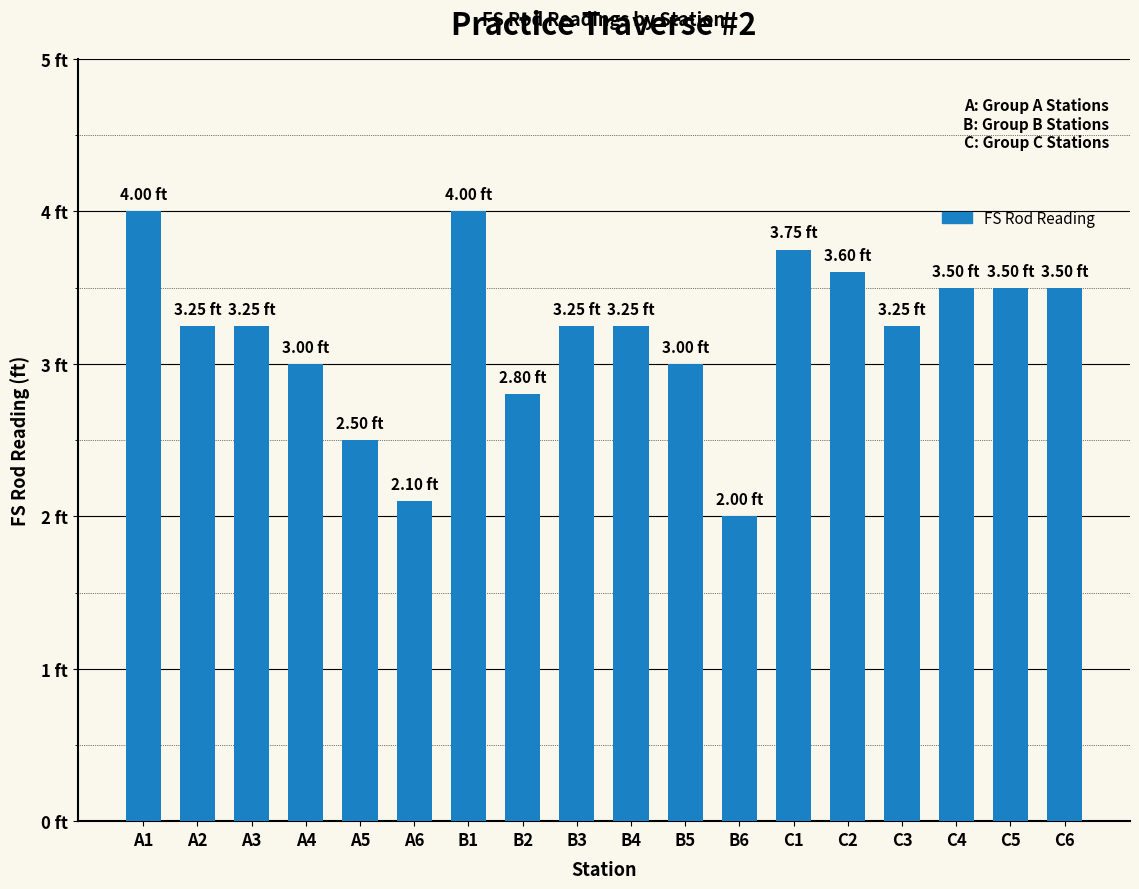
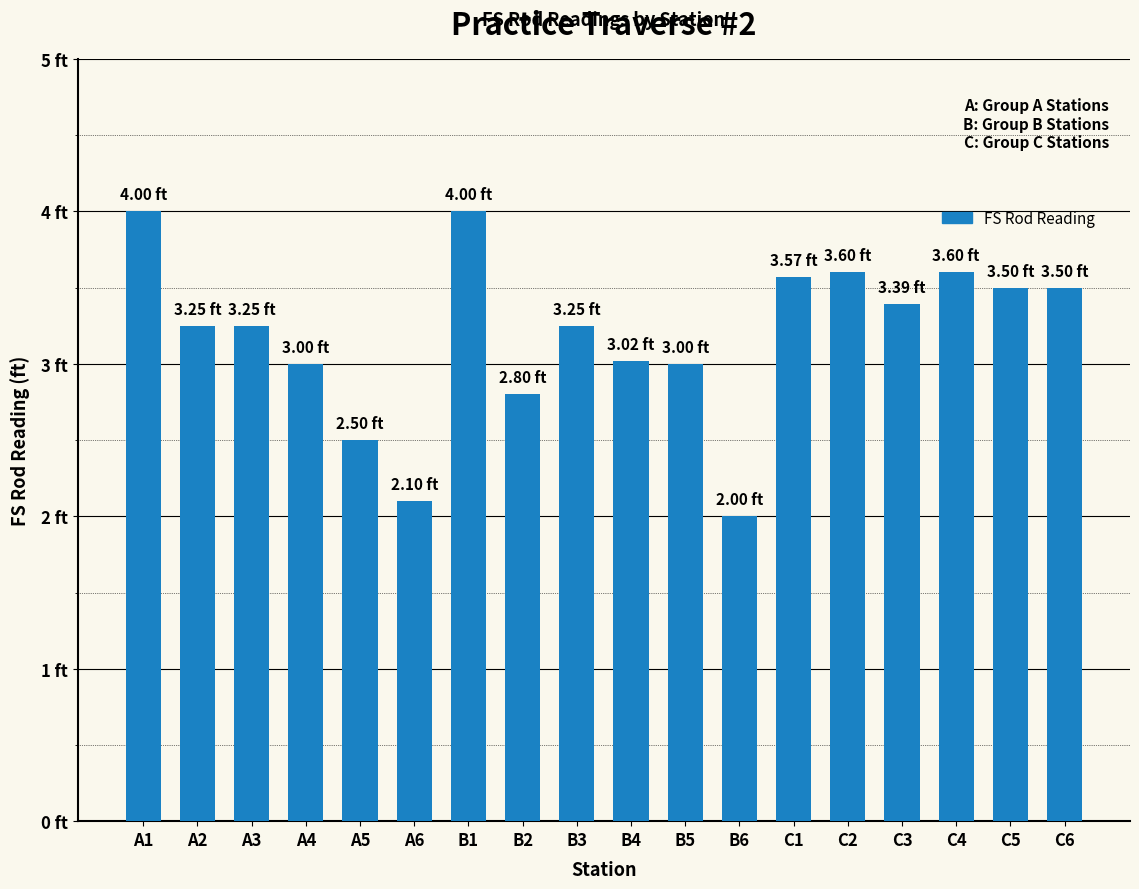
  {
    "A1": 4.00,
    "A2": 3.25,
    "A3": 3.25,
    "A4": 3.00,
    "A5": 2.50,
    "A6": 2.10,
    "B1": 4.00,
    "B2": 2.80,
    "B3": 3.25,
-   "B4": 3.25,
+   "B4": 3.02,
    "B5": 3.00,
    "B6": 2.00,
-   "C1": 3.75,
+   "C1": 3.57,
    "C2": 3.60,
-   "C3": 3.25,
-   "C4": 3.50,
+   "C3": 3.39,
+   "C4": 3.60,
    "C5": 3.50,
    "C6": 3.50
  }
